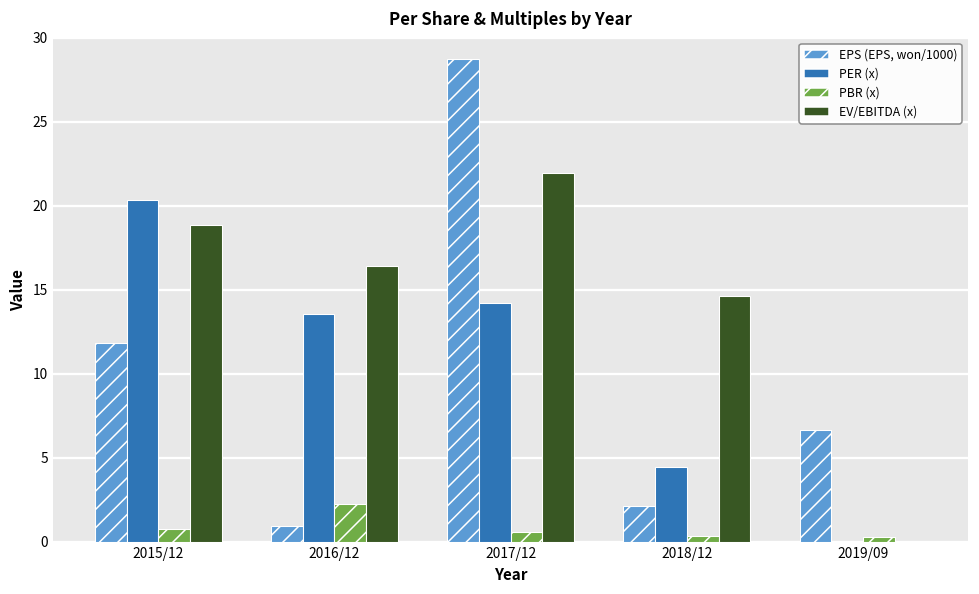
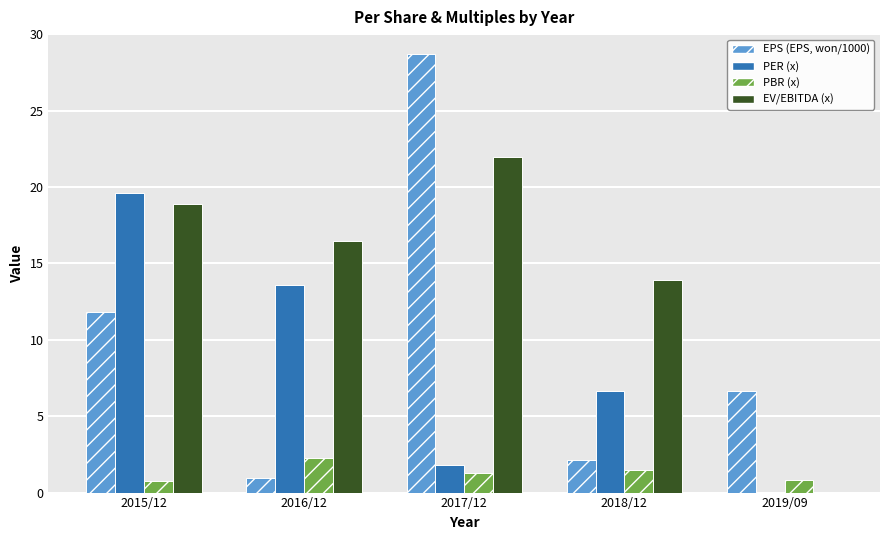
  {
    "EPS (EPS, won/1000)": {
      "2015/12": 11.8,
      "2016/12": 0.9,
      "2017/12": 28.7,
      "2018/12": 2.1,
      "2019/09": 6.7
    },
    "PER (x)": {
-     "2015/12": 20.4,
+     "2015/12": 19.6,
      "2016/12": 13.6,
-     "2017/12": 14.2,
-     "2018/12": 4.4,
+     "2017/12": 1.8,
+     "2018/12": 6.6,
      "2019/09": 0.0
    },
    "PBR (x)": {
      "2015/12": 0.8,
      "2016/12": 2.2,
-     "2017/12": 0.6,
-     "2018/12": 0.4,
-     "2019/09": 0.3
+     "2017/12": 1.3,
+     "2018/12": 1.5,
+     "2019/09": 0.8
    },
    "EV/EBITDA (x)": {
      "2015/12": 18.9,
      "2016/12": 16.4,
      "2017/12": 22.0,
-     "2018/12": 14.6,
+     "2018/12": 13.9,
      "2019/09": 0.0
    }
  }
